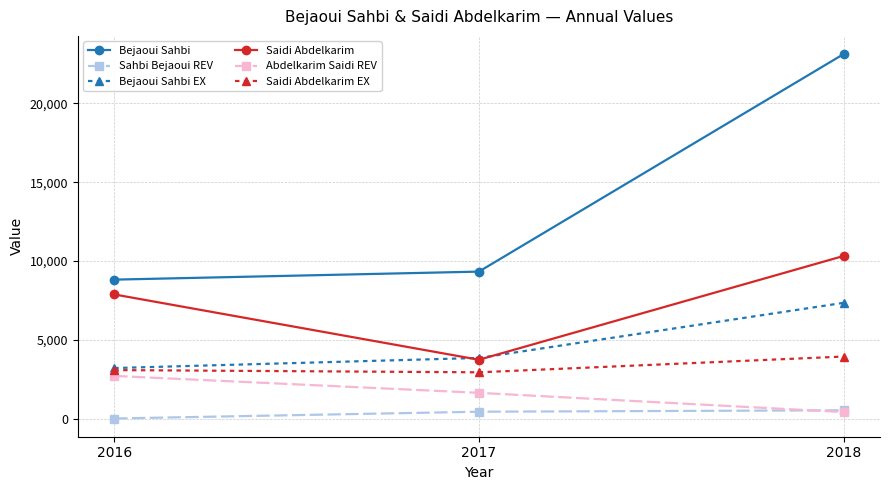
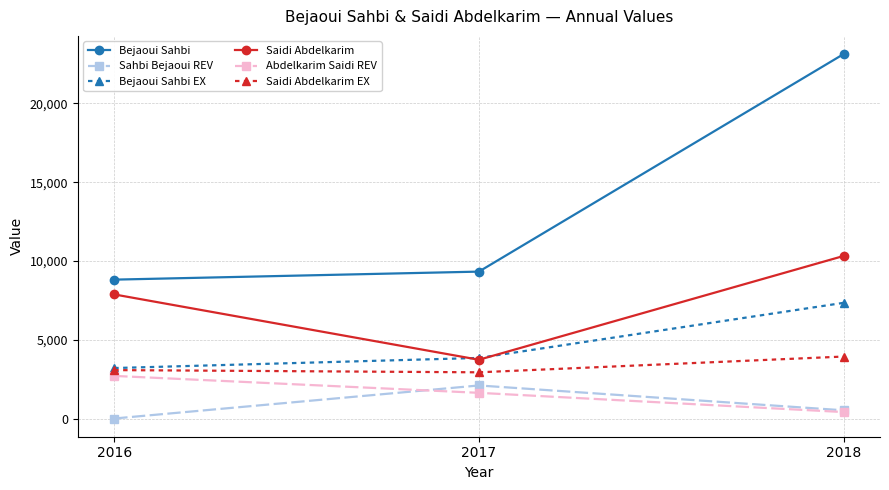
  {
    "Sahbi Bejaoui REV": {
      "2016": "0",
-     "2017": "400"
+     "2017": "2,100"
    },
    "Abdelkarim Saidi REV": {
      "2016": "2,700",
      "2017": "1,600"
    }
  }
